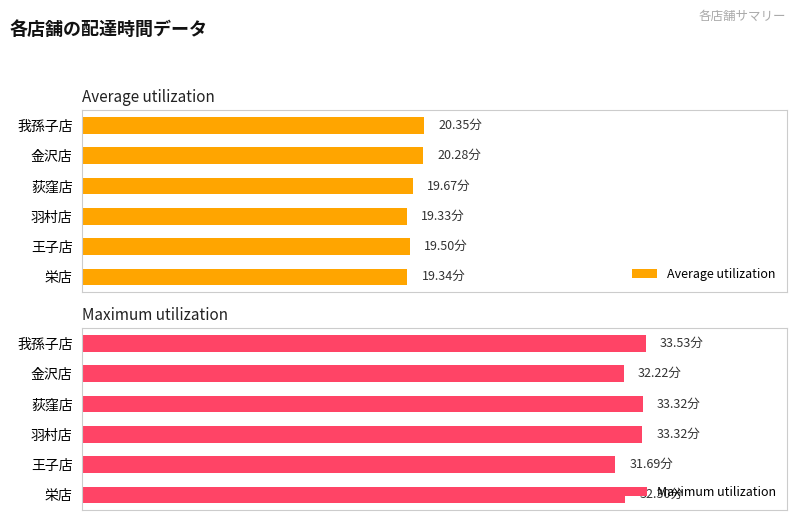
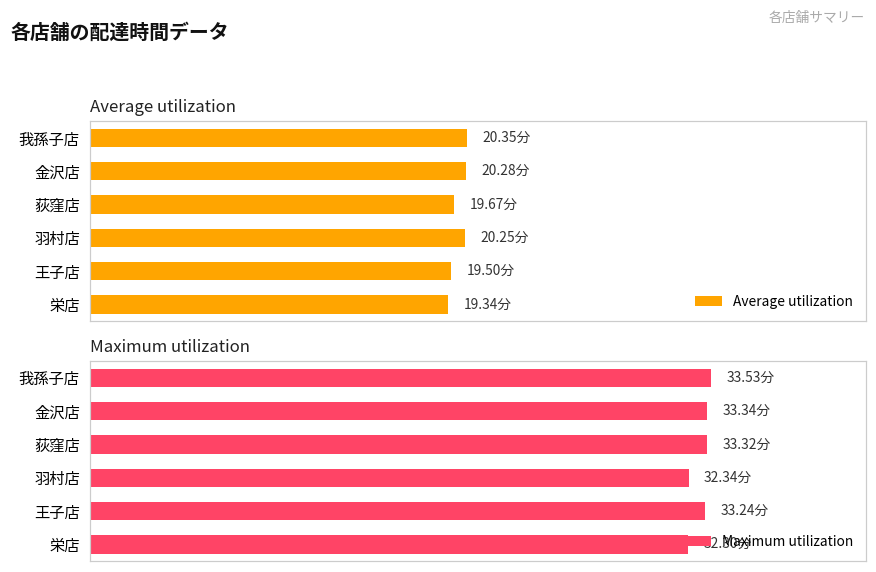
  {
    "Average utilization": {
      "我孫子店": "20.35分",
      "金沢店": "20.28分",
      "荻窪店": "19.67分",
-     "羽村店": "19.33分",
+     "羽村店": "20.25分",
      "王子店": "19.50分",
      "栄店": "19.34分"
    },
    "Maximum utilization": {
      "我孫子店": "33.53分",
-     "金沢店": "32.22分",
+     "金沢店": "33.34分",
      "荻窪店": "33.32分",
-     "羽村店": "33.32分",
-     "王子店": "31.69分",
+     "羽村店": "32.34分",
+     "王子店": "33.24分",
      "栄店": "32.30分"
    }
  }
